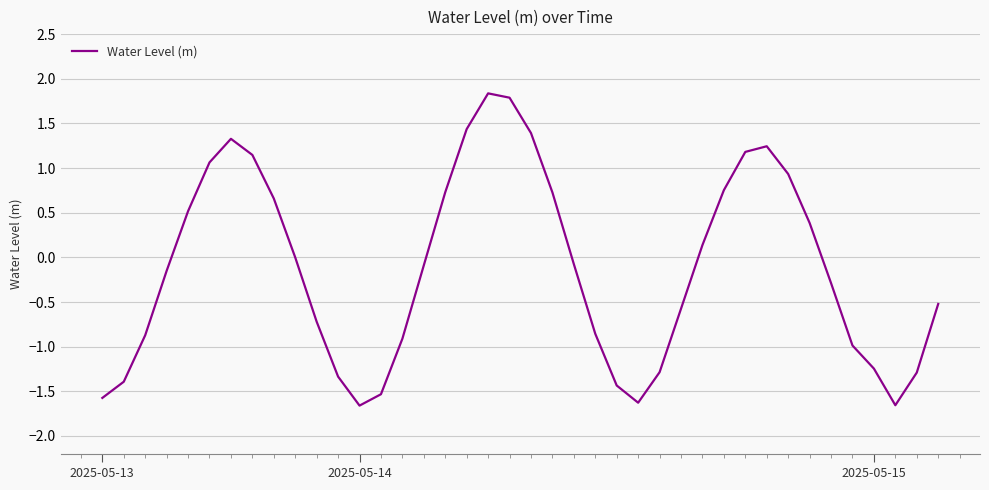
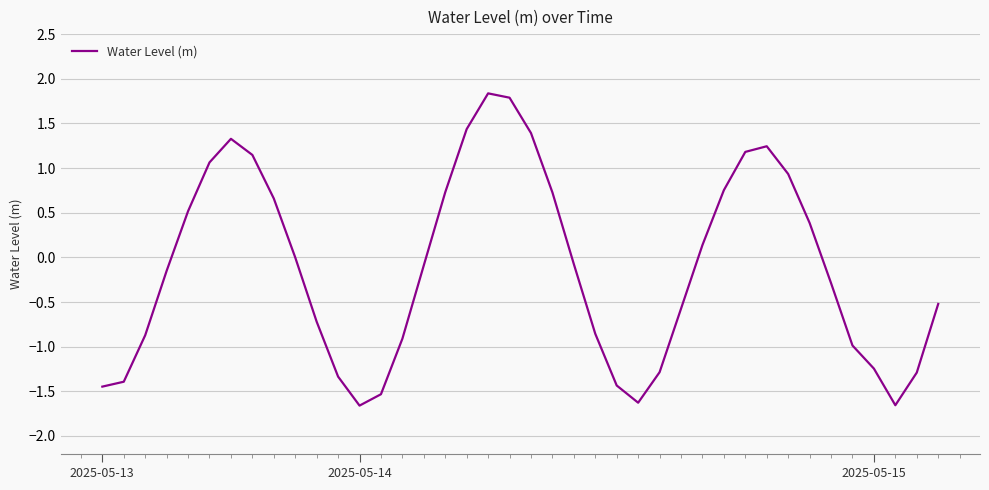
  {
-   "2025-05-13": -1.6,
+   "2025-05-13": -1.4,
    "2025-05-14": -1.7,
    "2025-05-15": -1.2
  }
